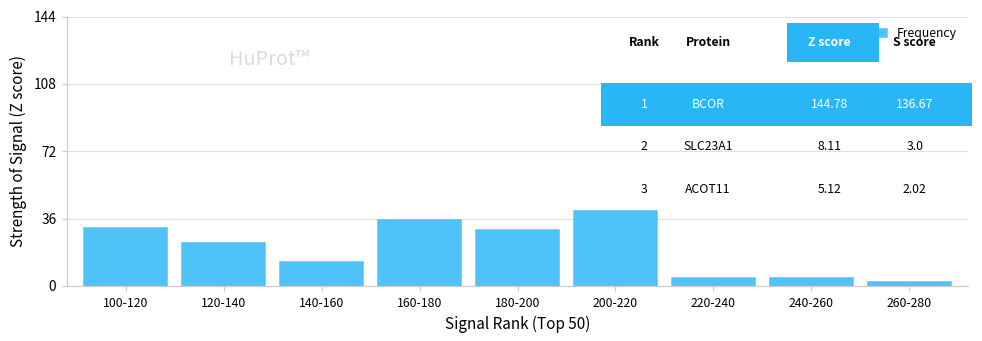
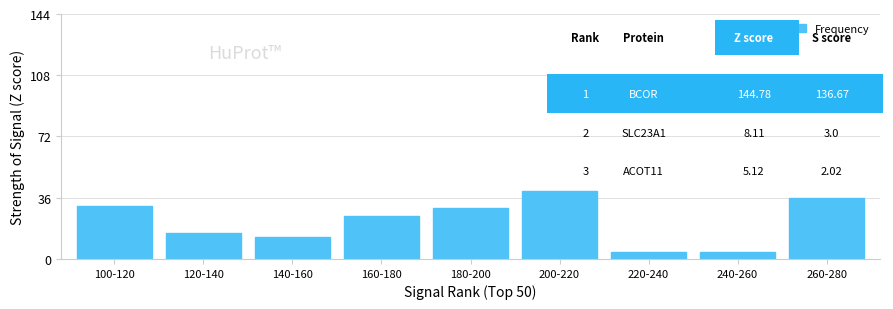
  {
    "100-120": 31,
-   "120-140": 23,
+   "120-140": 15,
    "140-160": 13,
-   "160-180": 35,
+   "160-180": 25,
    "180-200": 30,
    "200-220": 40,
    "220-240": 4,
    "240-260": 4,
-   "260-280": 2
+   "260-280": 36
  }
